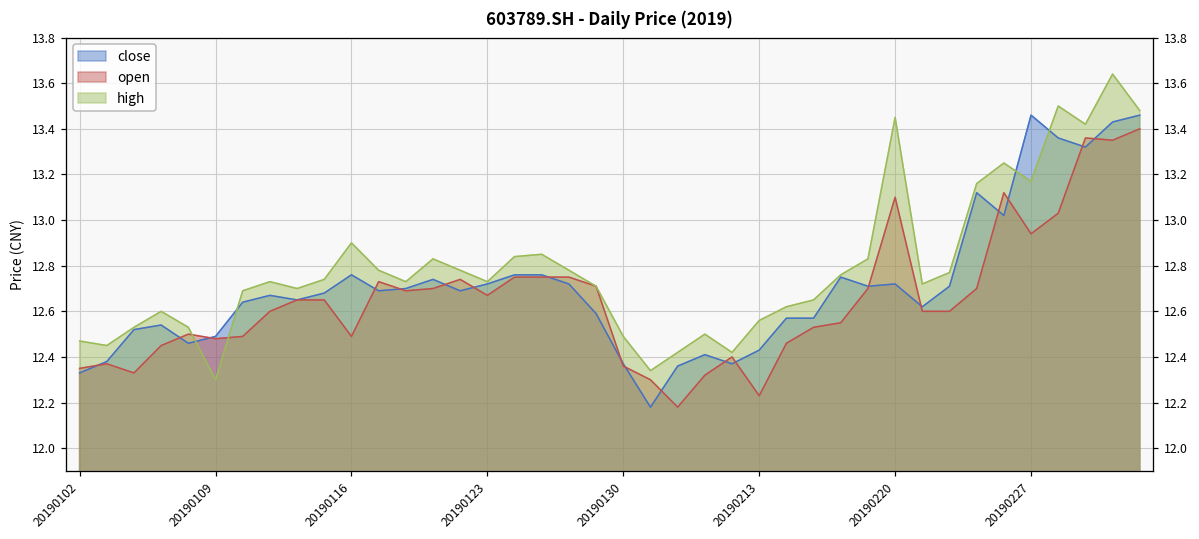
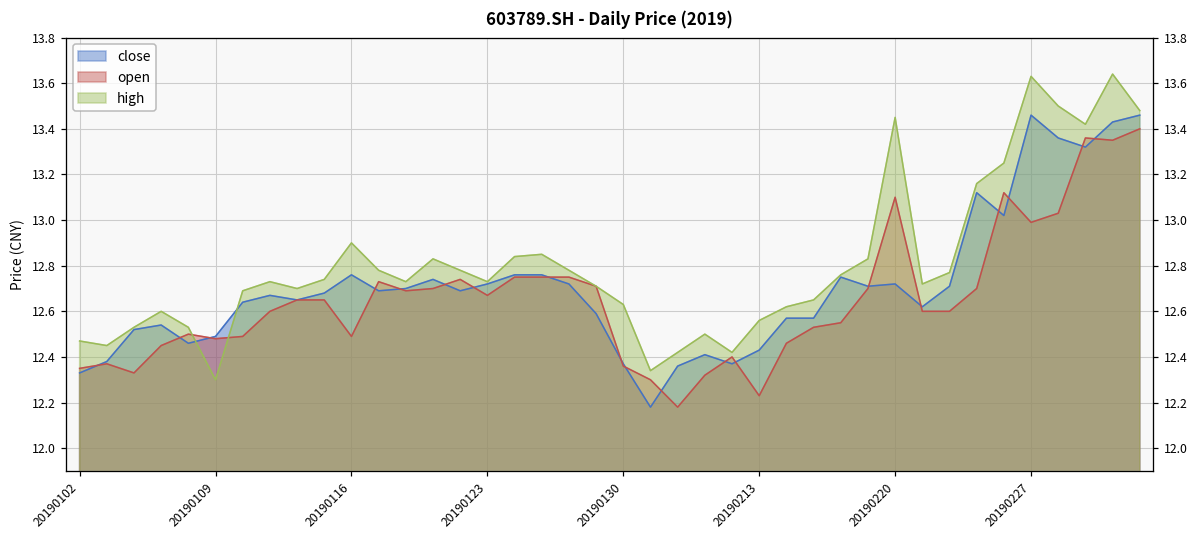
  {
    "close": {
      "20190102": 12.33,
      "20190116": 12.76,
      "20190213": 12.43,
      "20190220": 12.72,
      "20190227": 13.46
    },
    "open": {
      "20190102": 12.35,
      "20190116": 12.49,
      "20190123": 12.67,
      "20190213": 12.23,
      "20190220": 13.10,
-     "20190227": 12.94
+     "20190227": 12.99
    },
    "high": {
      "20190102": 12.47,
      "20190109": 12.30,
      "20190116": 12.90,
-     "20190130": 12.49,
+     "20190130": 12.63,
      "20190213": 12.56,
      "20190220": 13.45,
-     "20190227": 13.17
+     "20190227": 13.63
    }
  }
